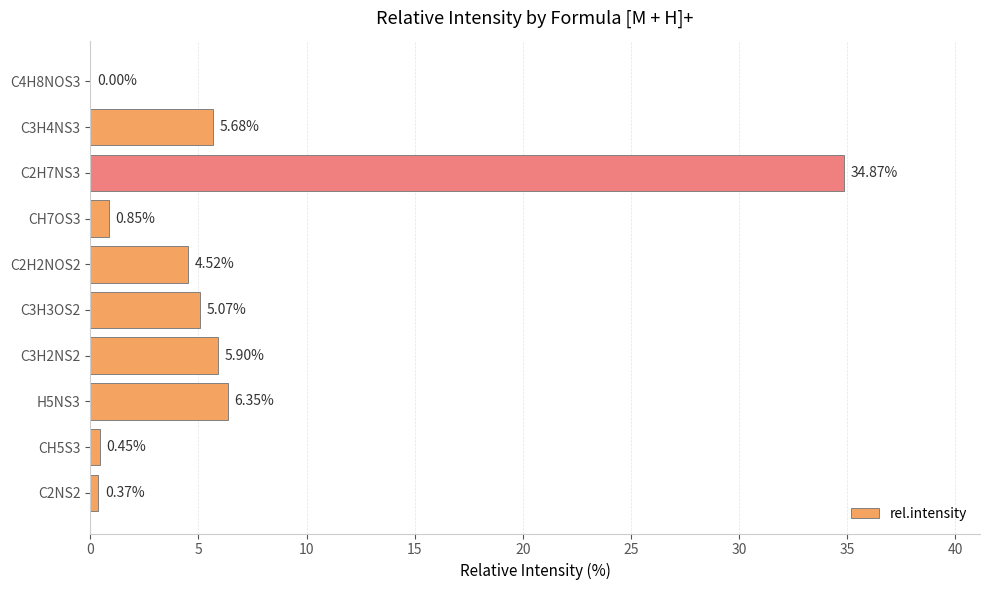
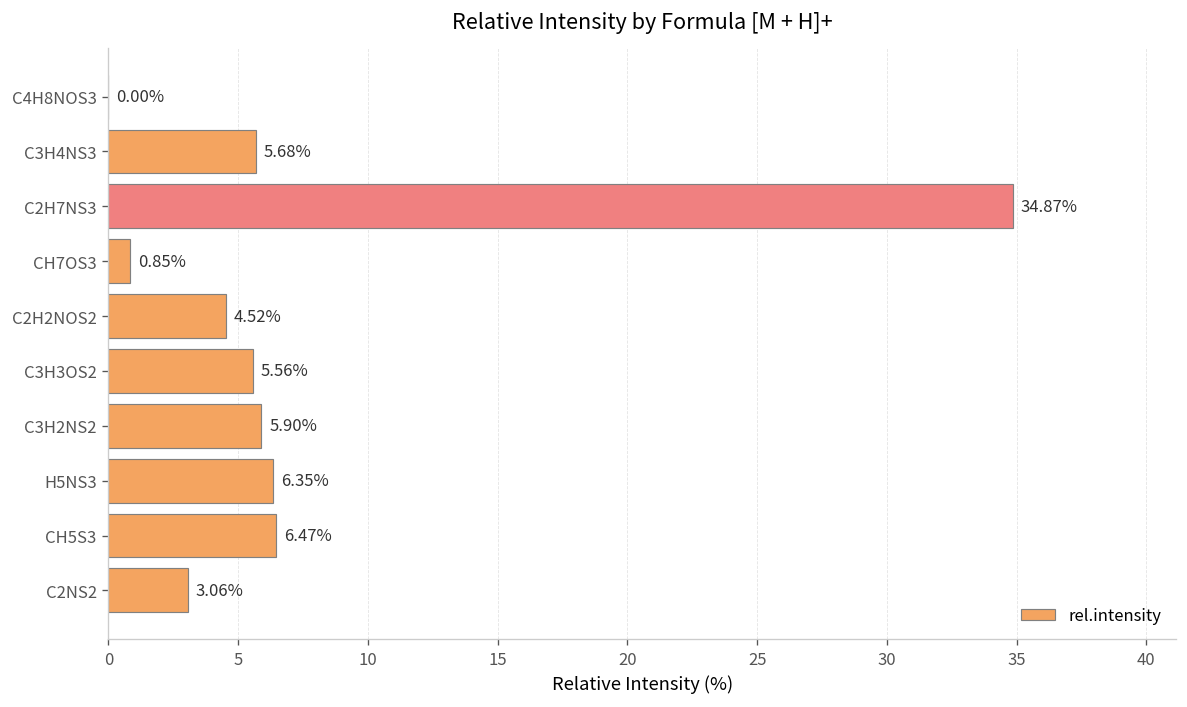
  {
    "C4H8NOS3": "0.00%",
    "C3H4NS3": "5.68%",
    "C2H7NS3": "34.87%",
    "CH7OS3": "0.85%",
    "C2H2NOS2": "4.52%",
-   "C3H3OS2": "5.07%",
+   "C3H3OS2": "5.56%",
    "C3H2NS2": "5.90%",
    "H5NS3": "6.35%",
-   "CH5S3": "0.45%",
-   "C2NS2": "0.37%"
+   "CH5S3": "6.47%",
+   "C2NS2": "3.06%"
  }
